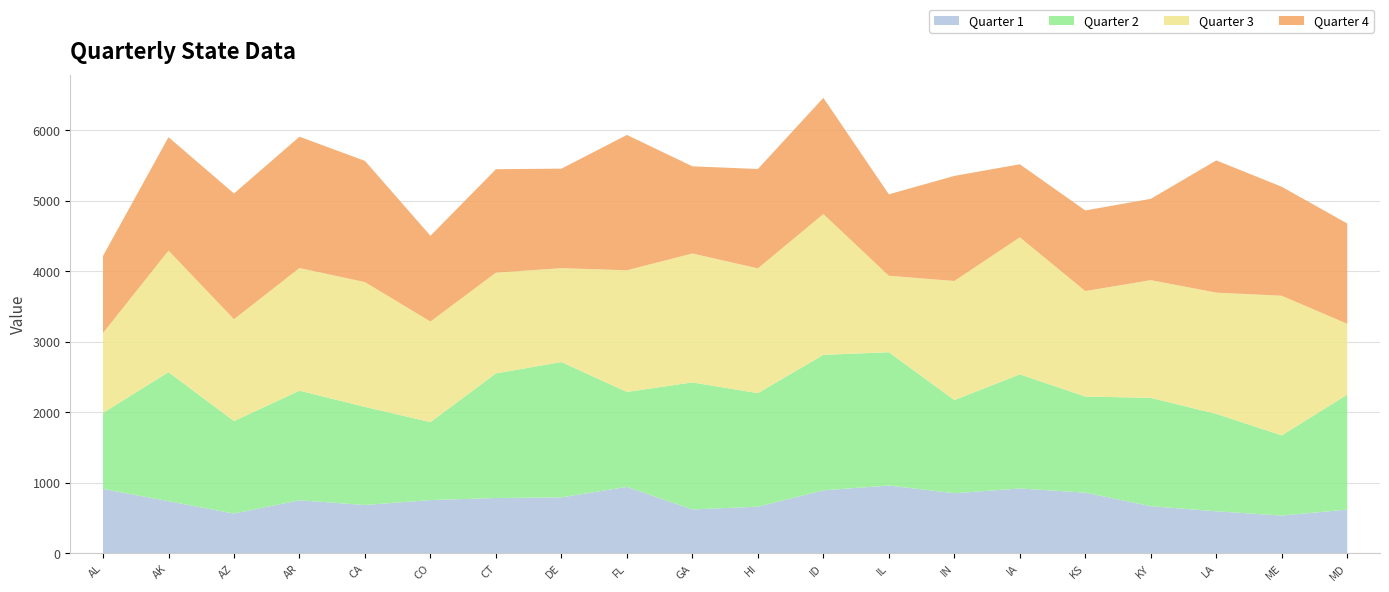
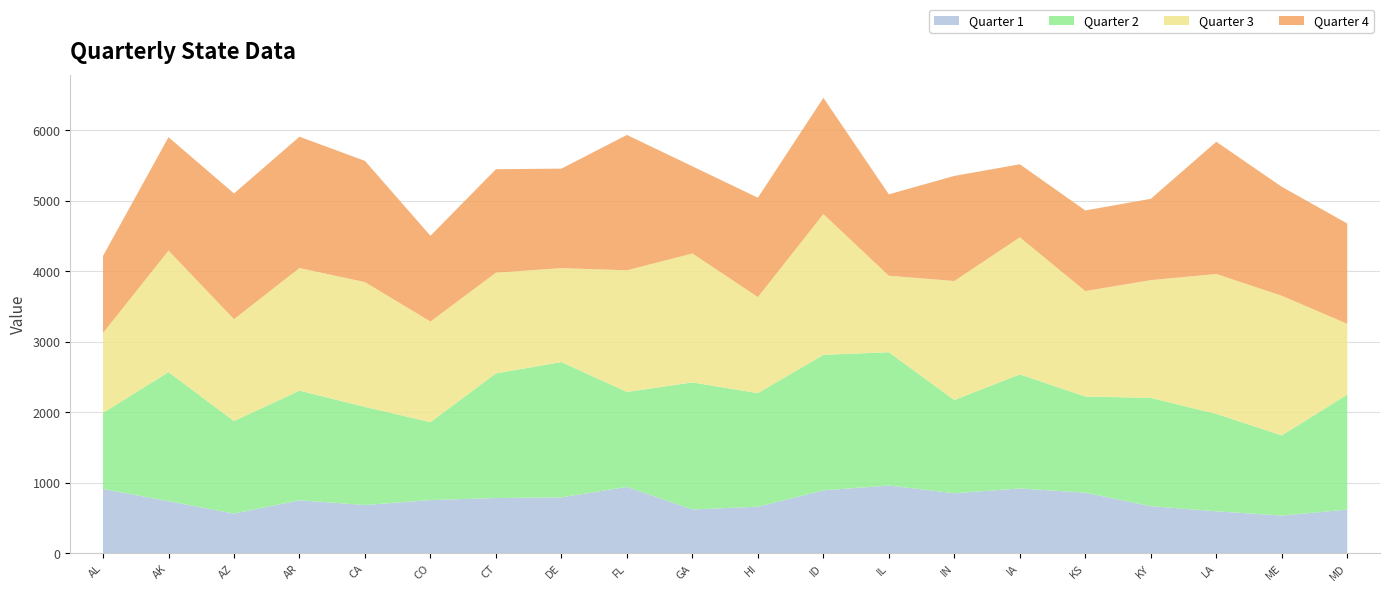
  {
    "Quarter 1": {
      "AL": 900,
      "AK": 700,
      "AZ": 600,
      "AR": 800,
      "CA": 700,
      "CO": 800,
      "CT": 800,
      "DE": 800,
      "FL": 900,
      "GA": 600,
      "HI": 700,
      "ID": 900,
      "IL": 1000,
      "IN": 900,
      "IA": 900,
      "KS": 900,
      "KY": 700,
      "LA": 600,
      "ME": 500,
      "MD": 600
    },
    "Quarter 2": {
      "AL": 1100,
      "AK": 1800,
      "AZ": 1300,
      "AR": 1600,
      "CA": 1400,
      "CO": 1100,
      "CT": 1800,
      "DE": 1900,
      "FL": 1300,
      "GA": 1800,
      "HI": 1600,
      "ID": 1900,
      "IL": 1900,
      "IN": 1300,
      "IA": 1600,
      "KS": 1400,
      "KY": 1500,
      "LA": 1400,
      "ME": 1100,
      "MD": 1600
    },
    "Quarter 3": {
      "AL": 1100,
      "AK": 1700,
      "AZ": 1400,
      "AR": 1700,
      "CA": 1800,
      "CO": 1400,
      "CT": 1400,
      "DE": 1300,
      "FL": 1700,
      "GA": 1800,
-     "HI": 1800,
+     "HI": 1400,
      "ID": 2000,
      "IL": 1100,
      "IN": 1700,
      "IA": 1900,
      "KS": 1500,
      "KY": 1700,
-     "LA": 1700,
+     "LA": 2000,
      "ME": 2000,
      "MD": 1000
    },
    "Quarter 4": {
      "AL": 1100,
      "AK": 1600,
      "AZ": 1800,
      "AR": 1900,
      "CA": 1700,
      "CO": 1200,
      "CT": 1500,
      "DE": 1400,
      "FL": 1900,
      "GA": 1200,
      "HI": 1400,
      "ID": 1600,
      "IL": 1200,
      "IN": 1500,
      "IA": 1000,
      "KS": 1100,
      "KY": 1200,
      "LA": 1900,
      "ME": 1500,
      "MD": 1400
    }
  }
